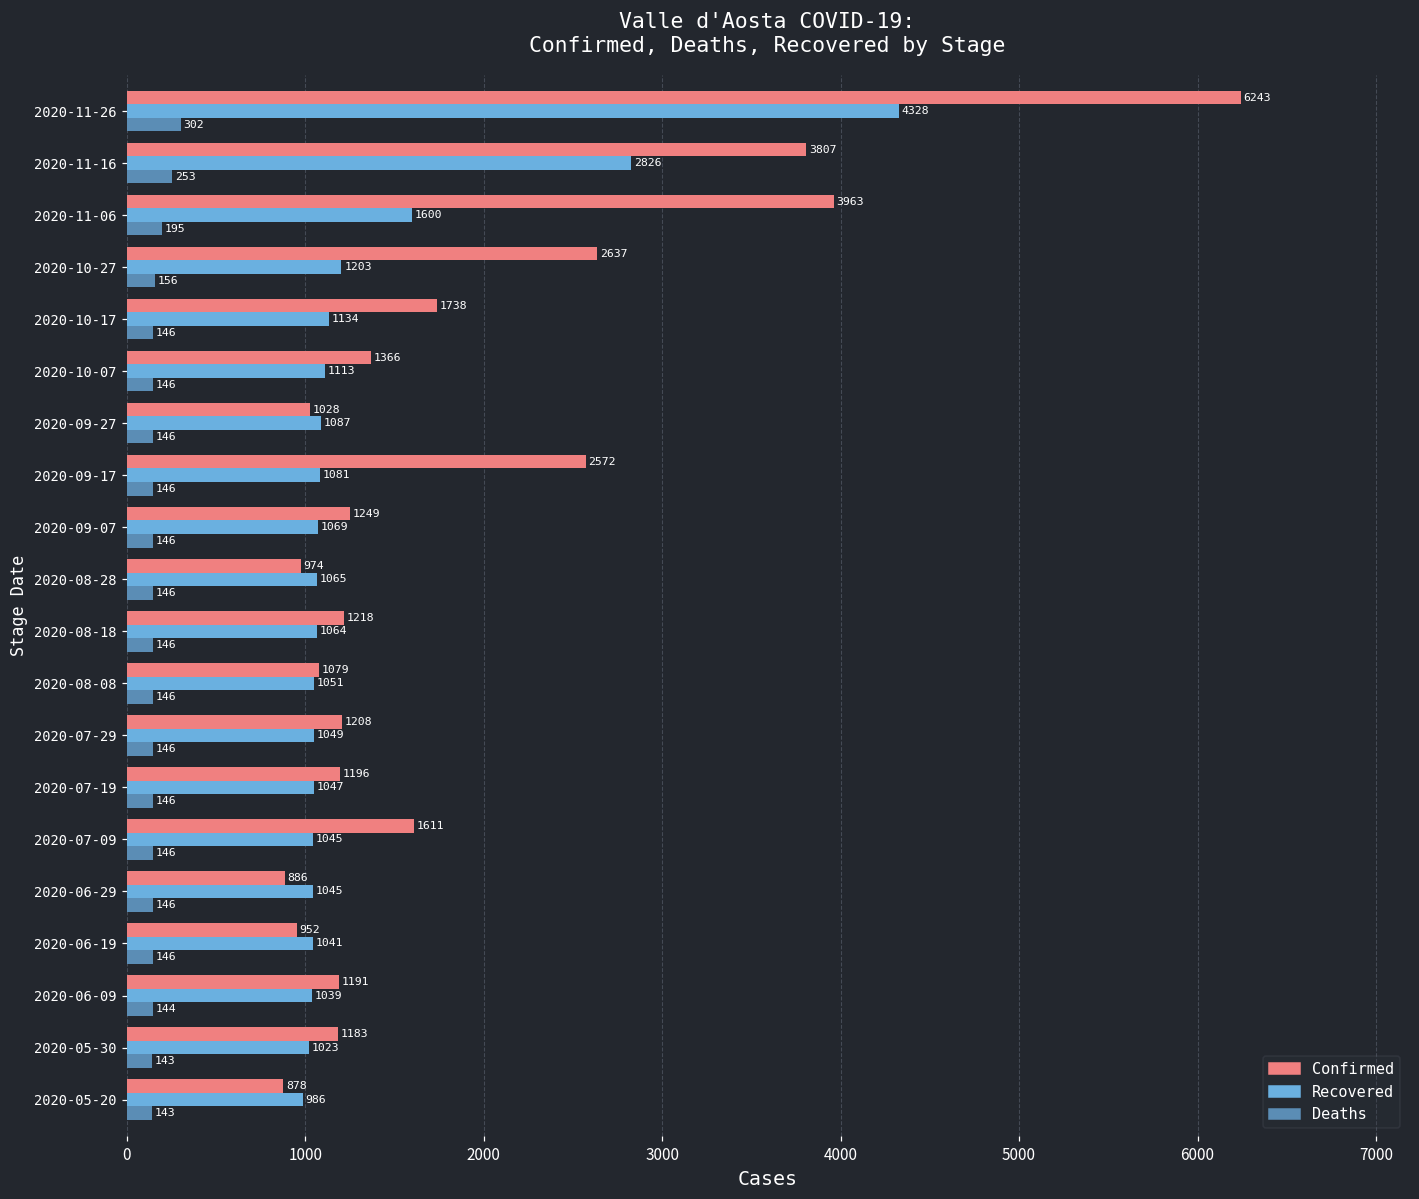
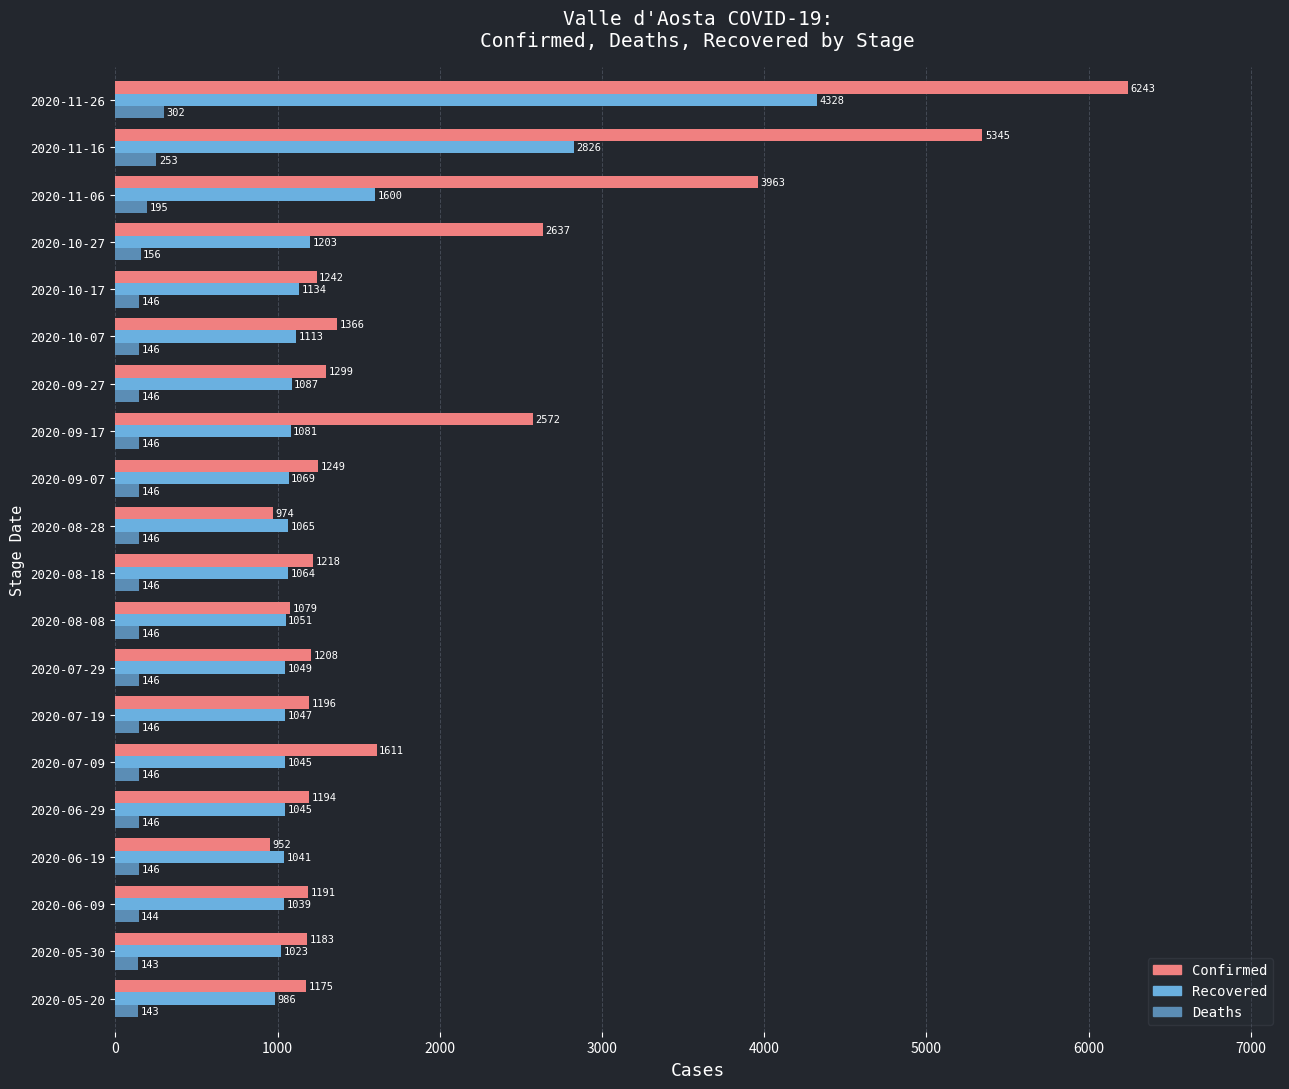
  {
    "Confirmed": {
      "2020-11-26": 6243,
-     "2020-11-16": 3807,
+     "2020-11-16": 5345,
      "2020-11-06": 3963,
      "2020-10-27": 2637,
-     "2020-10-17": 1738,
+     "2020-10-17": 1242,
      "2020-10-07": 1366,
-     "2020-09-27": 1028,
+     "2020-09-27": 1299,
      "2020-09-17": 2572,
      "2020-09-07": 1249,
      "2020-08-28": 974,
      "2020-08-18": 1218,
      "2020-08-08": 1079,
      "2020-07-29": 1208,
      "2020-07-19": 1196,
      "2020-07-09": 1611,
-     "2020-06-29": 886,
+     "2020-06-29": 1194,
      "2020-06-19": 952,
      "2020-06-09": 1191,
      "2020-05-30": 1183,
-     "2020-05-20": 878
+     "2020-05-20": 1175
    }
  }
